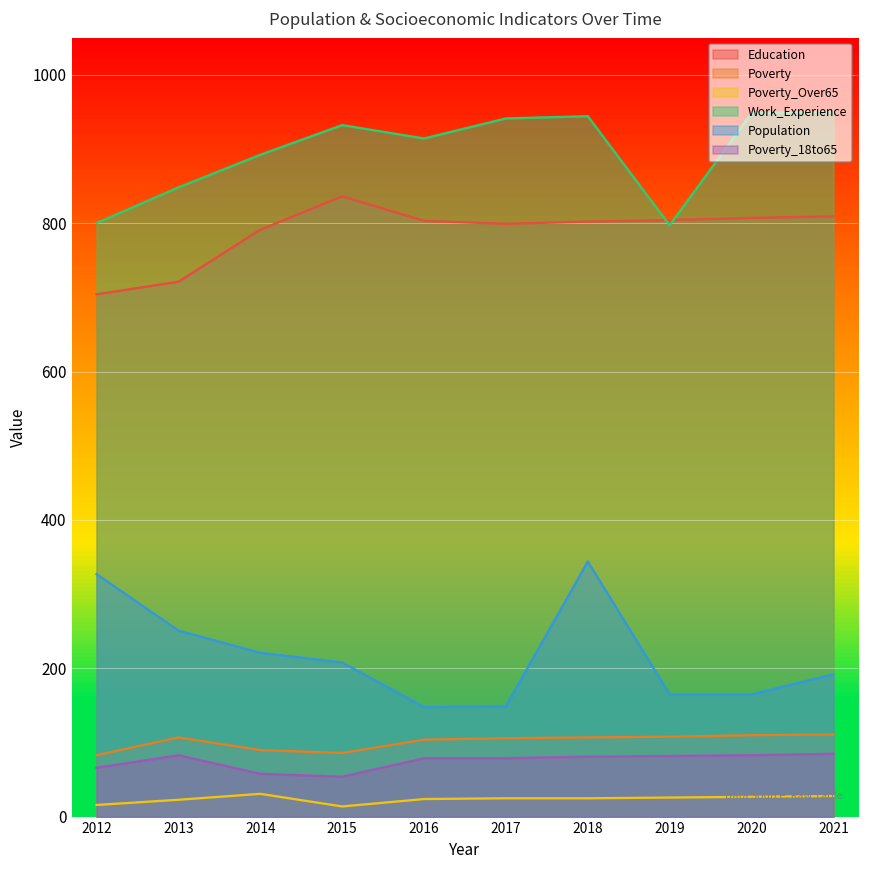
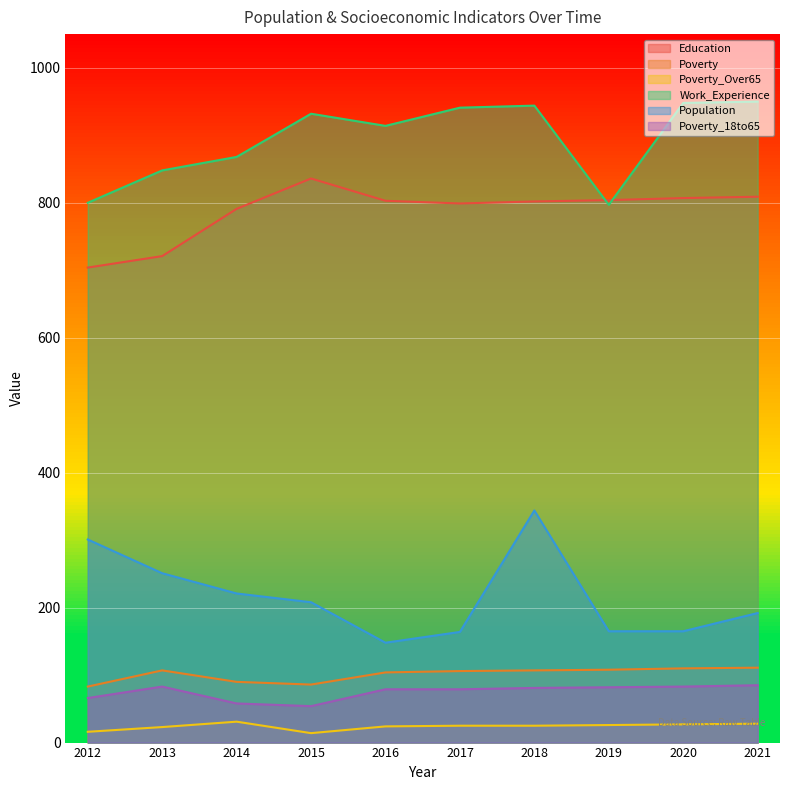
  {
    "Work_Experience": {
      "2012": 800,
      "2013": 850,
-     "2014": 890,
+     "2014": 870,
      "2015": 930,
      "2016": 910,
      "2017": 940,
      "2018": 940,
      "2019": 800
    },
    "Population": {
-     "2012": 330,
+     "2012": 300,
      "2013": 250,
      "2014": 220,
      "2015": 210,
      "2016": 150,
-     "2017": 150,
+     "2017": 160,
      "2018": 340,
      "2019": 170,
      "2020": 170,
      "2021": 190
    },
    "Poverty_18to65": {
      "2012": 70,
      "2013": 80,
      "2014": 60,
      "2015": 50,
      "2016": 80,
      "2017": 80,
      "2018": 80,
      "2019": 80,
      "2020": 80,
      "2021": 90
    }
  }
